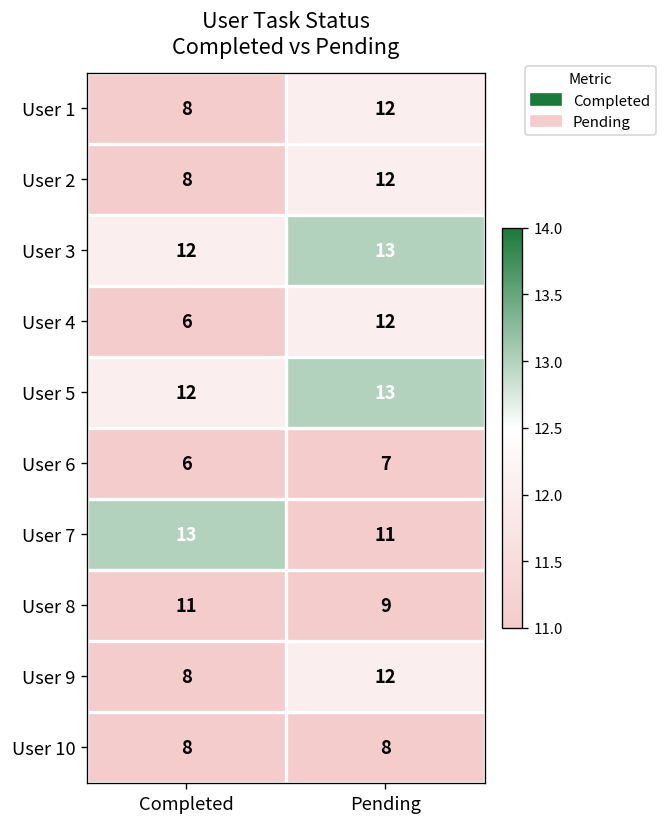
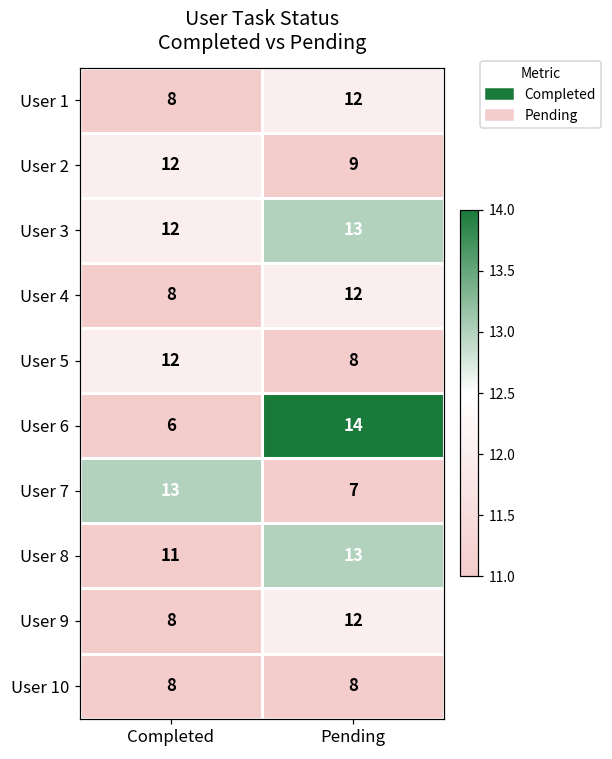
  {
    "User 1": {
      "Completed": 8,
      "Pending": 12
    },
    "User 2": {
-     "Completed": 8,
-     "Pending": 12
+     "Completed": 12,
+     "Pending": 9
    },
    "User 3": {
      "Completed": 12,
      "Pending": 13
    },
    "User 4": {
-     "Completed": 6,
+     "Completed": 8,
      "Pending": 12
    },
    "User 5": {
      "Completed": 12,
-     "Pending": 13
+     "Pending": 8
    },
    "User 6": {
      "Completed": 6,
-     "Pending": 7
+     "Pending": 14
    },
    "User 7": {
      "Completed": 13,
-     "Pending": 11
+     "Pending": 7
    },
    "User 8": {
      "Completed": 11,
-     "Pending": 9
+     "Pending": 13
    },
    "User 9": {
      "Completed": 8,
      "Pending": 12
    },
    "User 10": {
      "Completed": 8,
      "Pending": 8
    }
  }
